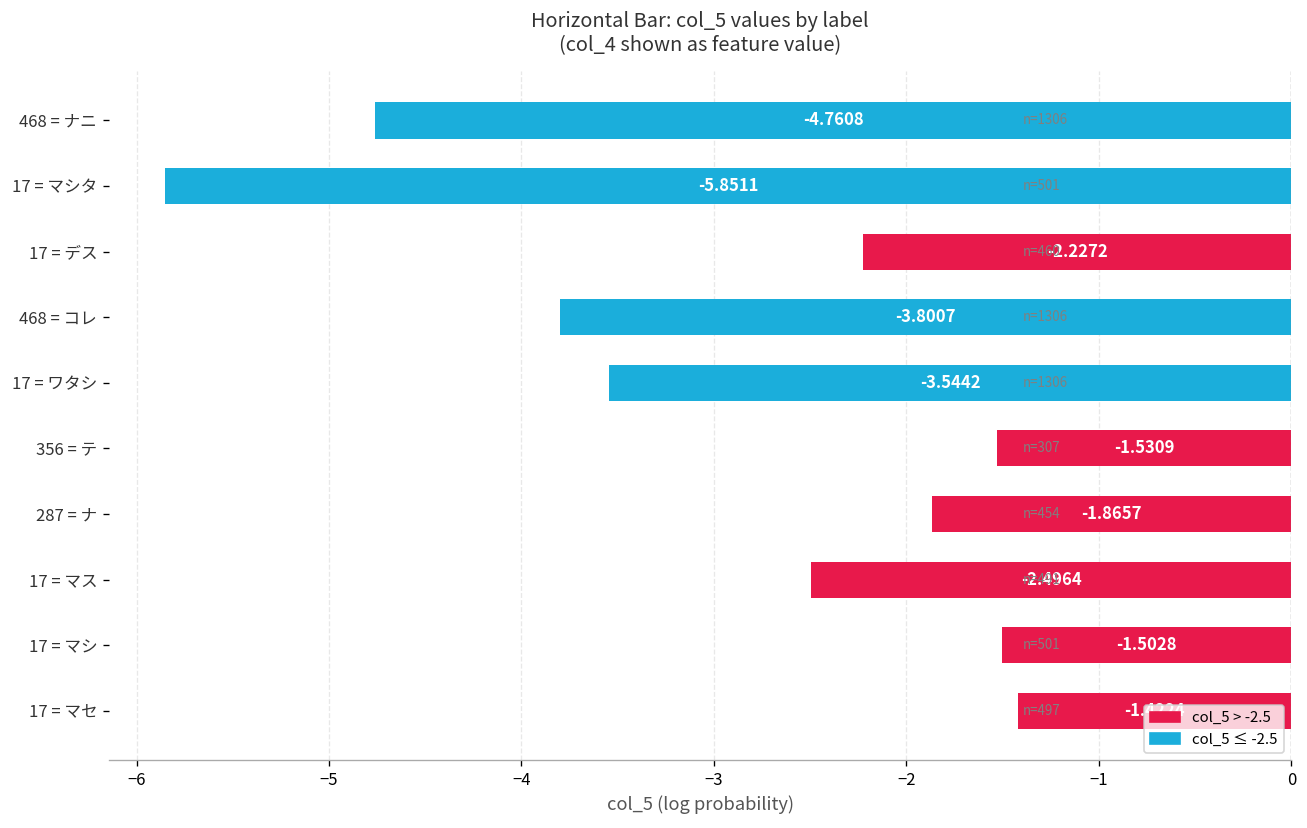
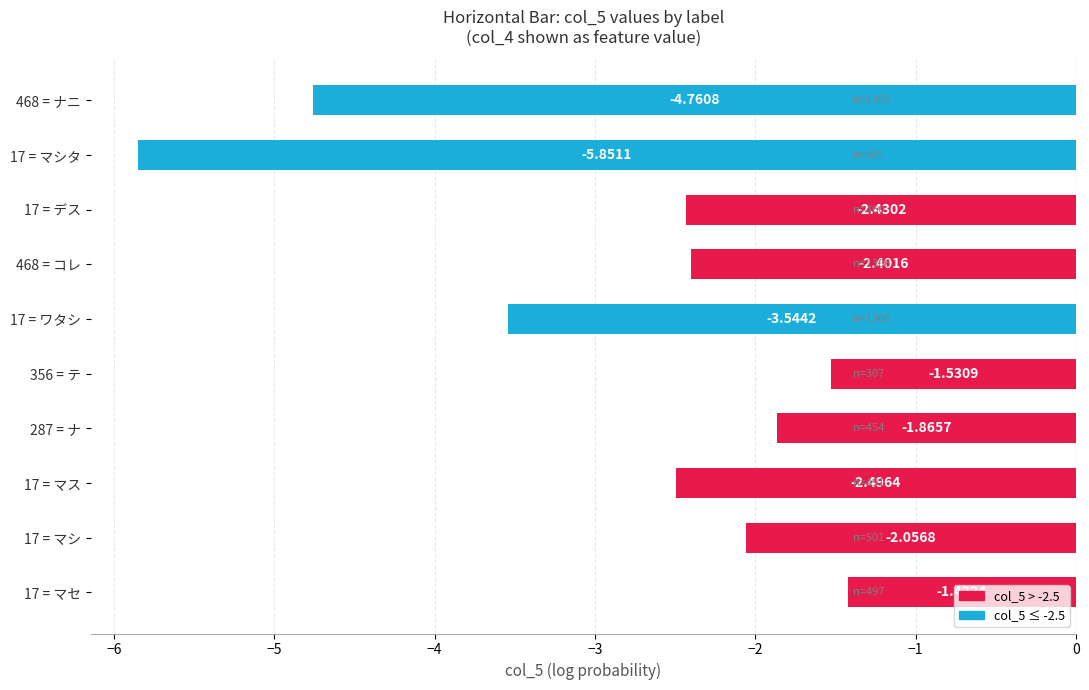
  {
    "468 = ナニ": -4.7608,
    "17 = マシタ": -5.8511,
-   "17 = デス": -2.2272,
-   "468 = コレ": -3.8007,
+   "17 = デス": -2.4302,
+   "468 = コレ": -2.4016,
    "17 = ワタシ": -3.5442,
    "356 = テ": -1.5309,
    "287 = ナ": -1.8657,
-   "17 = マシ": -1.5028
+   "17 = マシ": -2.0568
  }
